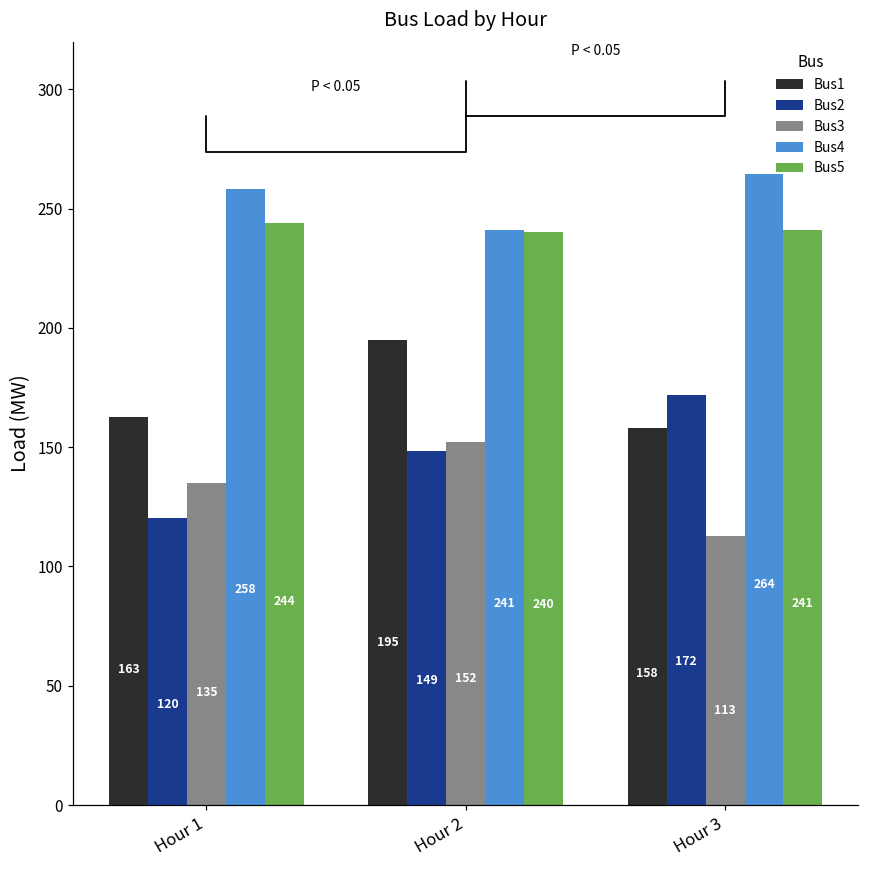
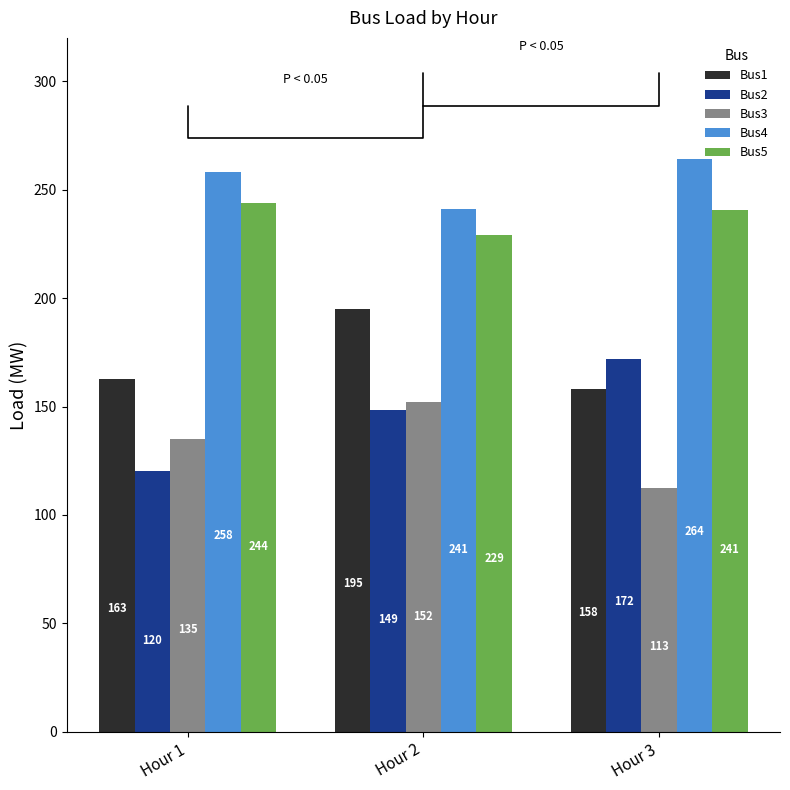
  {
    "Bus1": {
      "Hour 1": 163,
      "Hour 2": 195,
      "Hour 3": 158
    },
    "Bus2": {
      "Hour 1": 120,
      "Hour 2": 149,
      "Hour 3": 172
    },
    "Bus3": {
      "Hour 1": 135,
      "Hour 2": 152,
      "Hour 3": 113
    },
    "Bus4": {
      "Hour 1": 258,
      "Hour 2": 241,
      "Hour 3": 264
    },
    "Bus5": {
      "Hour 1": 244,
-     "Hour 2": 240,
+     "Hour 2": 229,
      "Hour 3": 241
    }
  }
